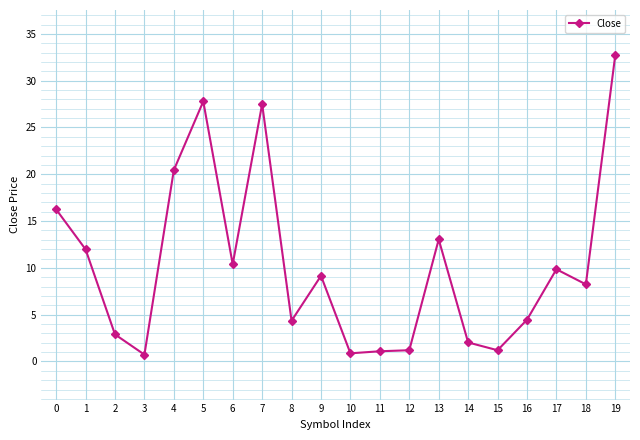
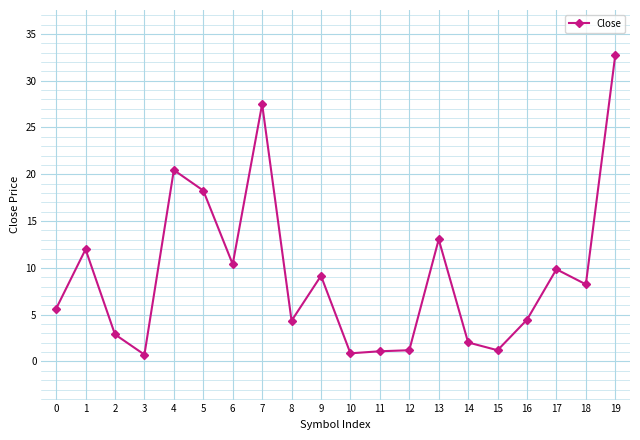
  {
-   "0": 16,
+   "0": 6,
    "1": 12,
    "2": 3,
    "3": 1,
    "4": 20,
-   "5": 28,
+   "5": 18,
    "6": 10,
    "7": 28,
    "8": 4,
    "9": 9,
    "10": 1,
    "11": 1,
    "12": 1,
    "13": 13,
    "14": 2,
    "15": 1,
    "16": 4,
    "17": 10,
    "18": 8,
    "19": 33
  }
